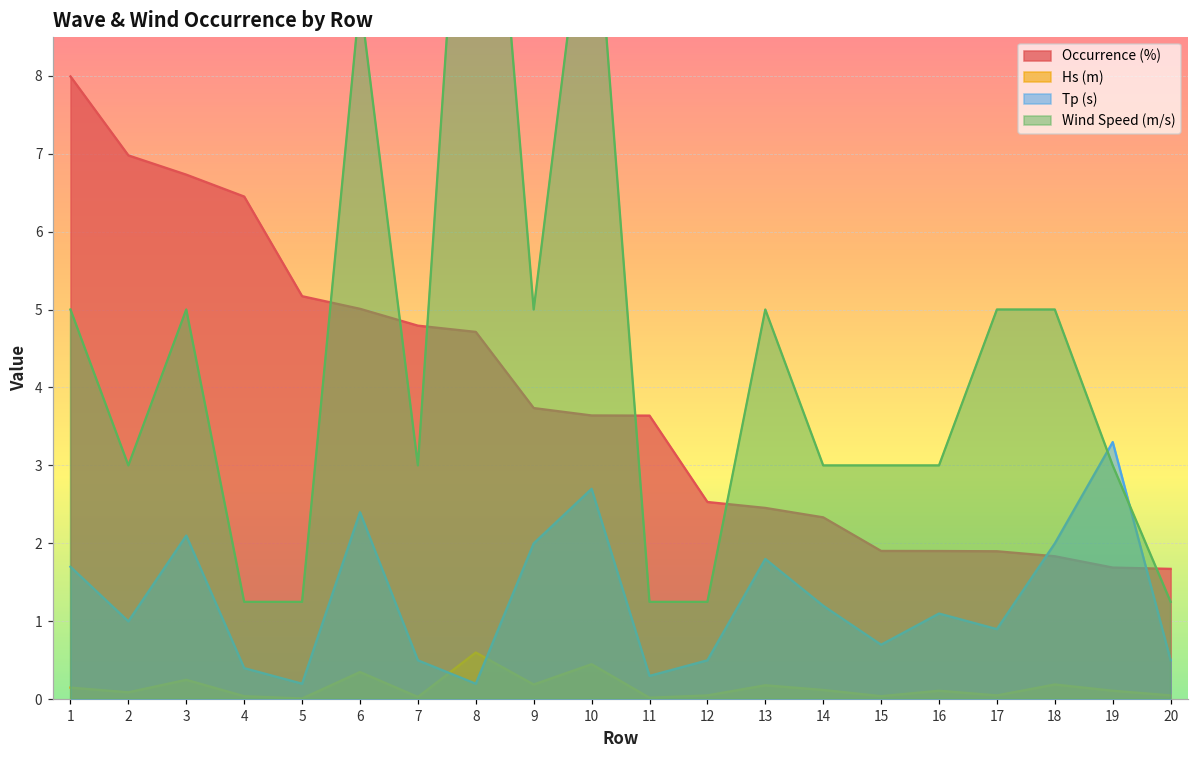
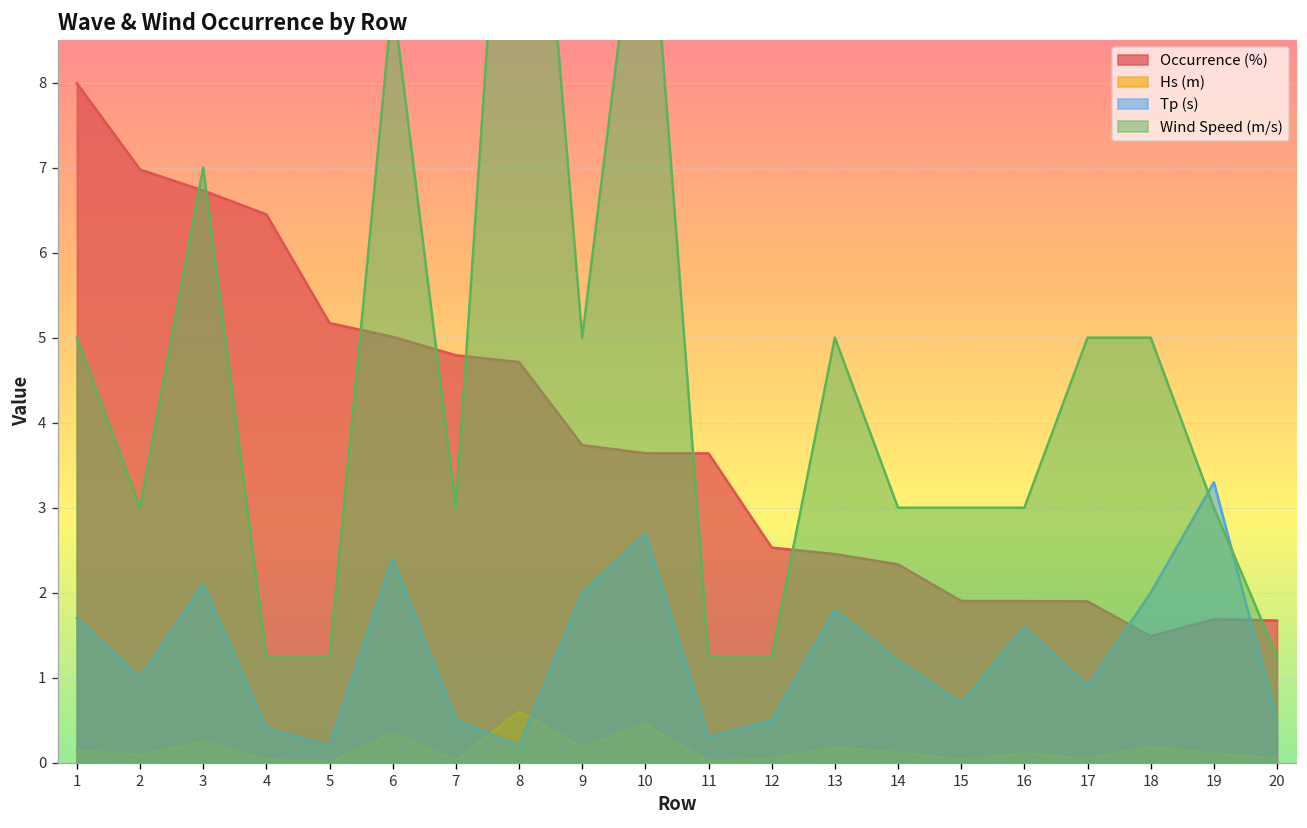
  {
    "Occurrence (%)": {
      "1": 8.0,
      "2": 7.0,
      "3": 6.7,
      "4": 6.4,
      "5": 5.2,
      "6": 5.0,
      "7": 4.8,
      "8": 4.7,
      "9": 3.7,
      "10": 3.6,
      "11": 3.6,
      "12": 2.5,
      "13": 2.5,
      "14": 2.3,
      "15": 1.9,
      "16": 1.9,
      "17": 1.9,
-     "18": 1.8,
+     "18": 1.5,
      "19": 1.7,
      "20": 1.7
    },
    "Hs (m)": {
      "1": 0.2,
      "2": 0.1,
      "3": 0.3,
      "4": 0.0,
      "5": 0.0,
      "6": 0.4,
      "7": 0.0,
      "8": 0.6,
      "9": 0.2,
      "10": 0.5,
      "11": 0.0,
      "12": 0.1,
      "13": 0.2,
      "14": 0.1,
      "15": 0.0,
      "16": 0.1,
      "17": 0.1,
      "18": 0.2,
      "19": 0.1,
      "20": 0.1
    },
    "Tp (s)": {
      "1": 1.7,
      "2": 1.0,
      "3": 2.1,
      "4": 0.4,
      "5": 0.2,
      "6": 2.4,
      "7": 0.5,
      "8": 0.2,
      "9": 2.0,
      "10": 2.7,
      "11": 0.3,
      "12": 0.5,
      "13": 1.8,
      "14": 1.2,
      "15": 0.7,
-     "16": 1.1,
+     "16": 1.6,
      "17": 0.9,
      "18": 2.0,
      "19": 3.3,
      "20": 0.5
    },
    "Wind Speed (m/s)": {
      "1": 5,
      "2": 3,
-     "3": 5,
+     "3": 7,
      "4": 1.3,
      "5": 1.3,
      "7": 3,
      "9": 5,
      "11": 1.3,
      "12": 1.3,
      "13": 5,
      "14": 3,
      "15": 3,
      "16": 3,
      "17": 5,
      "18": 5,
      "19": 3,
      "20": 1.3
    }
  }
